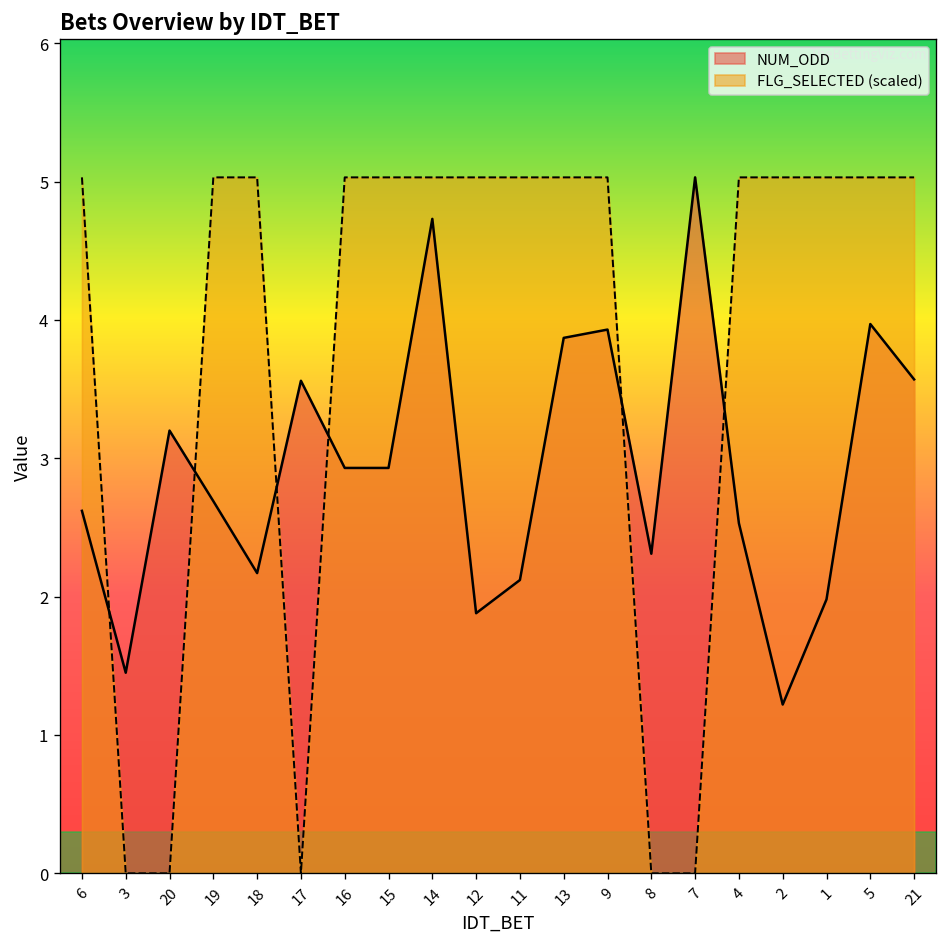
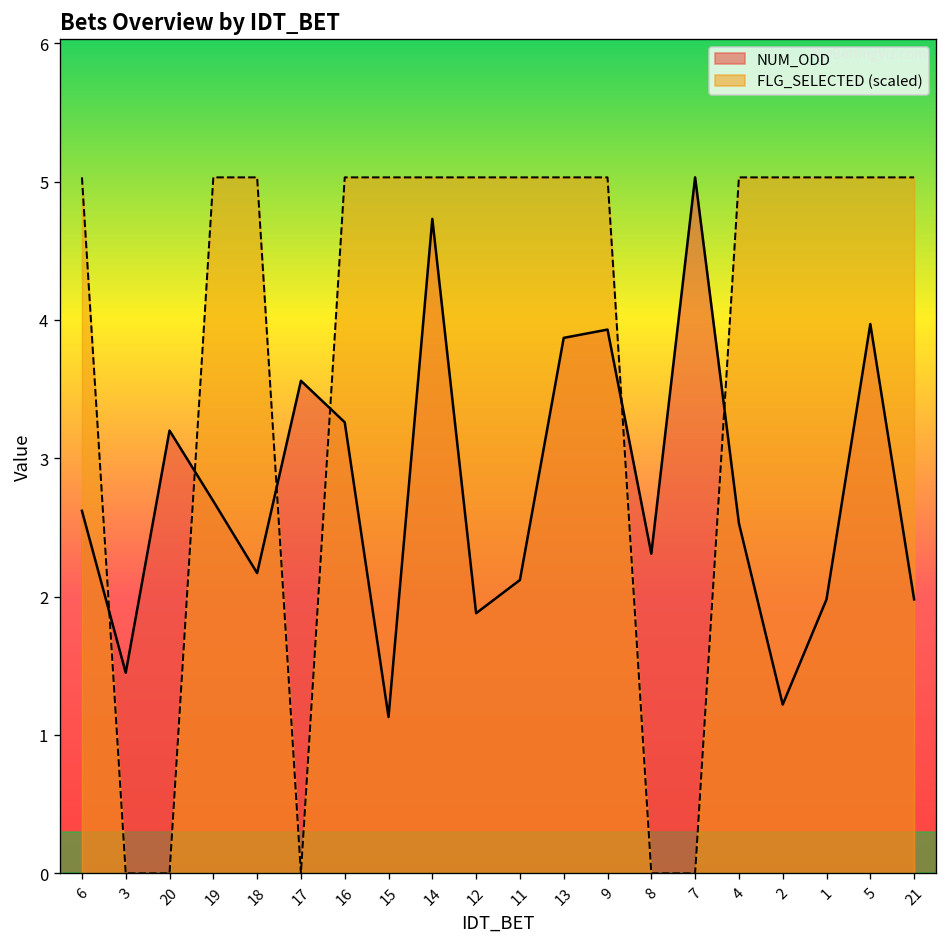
  {
    "NUM_ODD": {
      "6": 2.62,
      "3": 1.45,
      "20": 3.20,
      "19": 2.69,
      "18": 2.17,
      "17": 3.56,
-     "16": 2.93,
-     "15": 2.93,
+     "16": 3.26,
+     "15": 1.13,
      "14": 4.73,
      "12": 1.88,
      "11": 2.12,
      "13": 3.87,
      "9": 3.93,
      "8": 2.31,
      "7": 5.03,
      "4": 2.53,
      "2": 1.22,
      "1": 1.98,
      "5": 3.97,
-     "21": 3.57
+     "21": 1.98
    },
    "FLG_SELECTED (scaled)": {
      "6": 5.03,
      "19": 5.03,
      "18": 5.03,
      "16": 5.03,
      "15": 5.03,
      "14": 5.03,
      "12": 5.03,
      "11": 5.03,
      "13": 5.03,
      "9": 5.03,
      "4": 5.03,
      "2": 5.03,
      "1": 5.03,
      "5": 5.03,
      "21": 5.03
    }
  }
